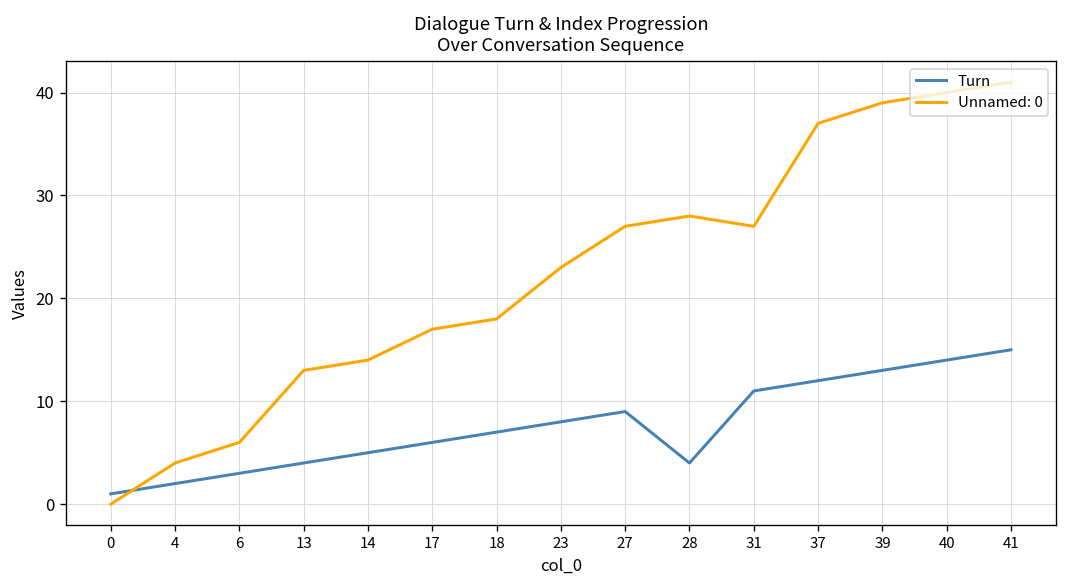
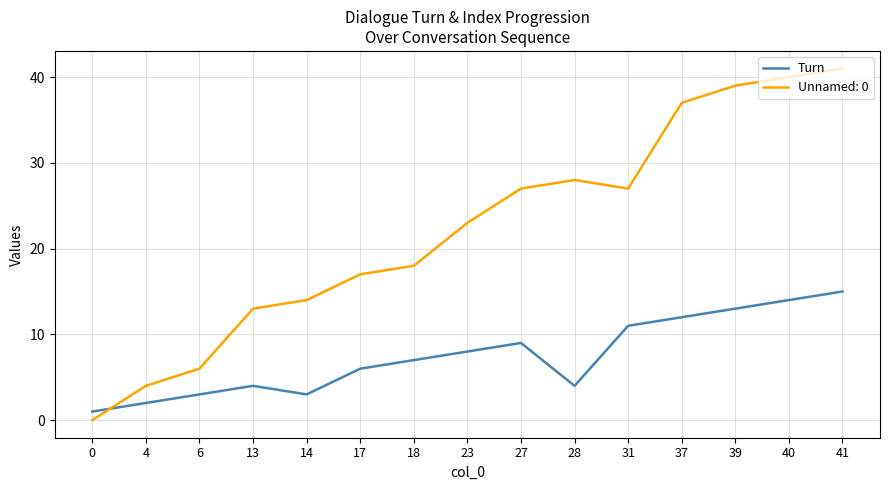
  {
    "Turn": {
      "0": 1,
      "4": 2,
      "6": 3,
      "13": 4,
-     "14": 5,
+     "14": 3,
      "17": 6,
      "18": 7,
      "23": 8,
      "27": 9,
      "28": 4,
      "31": 11,
      "37": 12,
      "39": 13,
      "40": 14,
      "41": 15
    },
    "Unnamed: 0": {
      "0": 0,
      "4": 4,
      "6": 6,
      "13": 13,
      "14": 14,
      "17": 17,
      "18": 18,
      "23": 23,
      "27": 27,
      "28": 28,
      "31": 27,
      "37": 37,
      "39": 39
    }
  }
